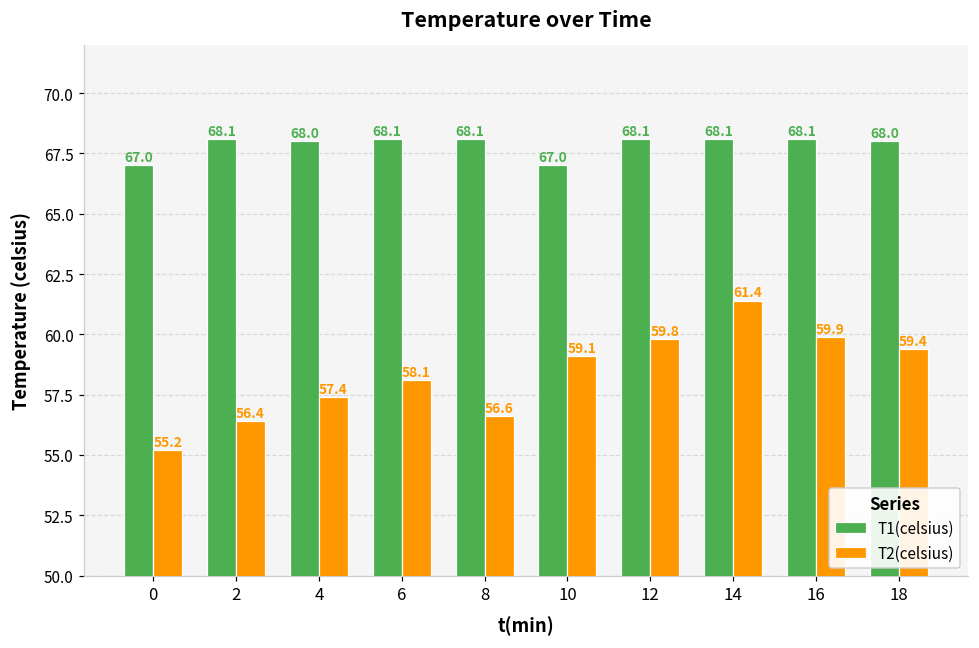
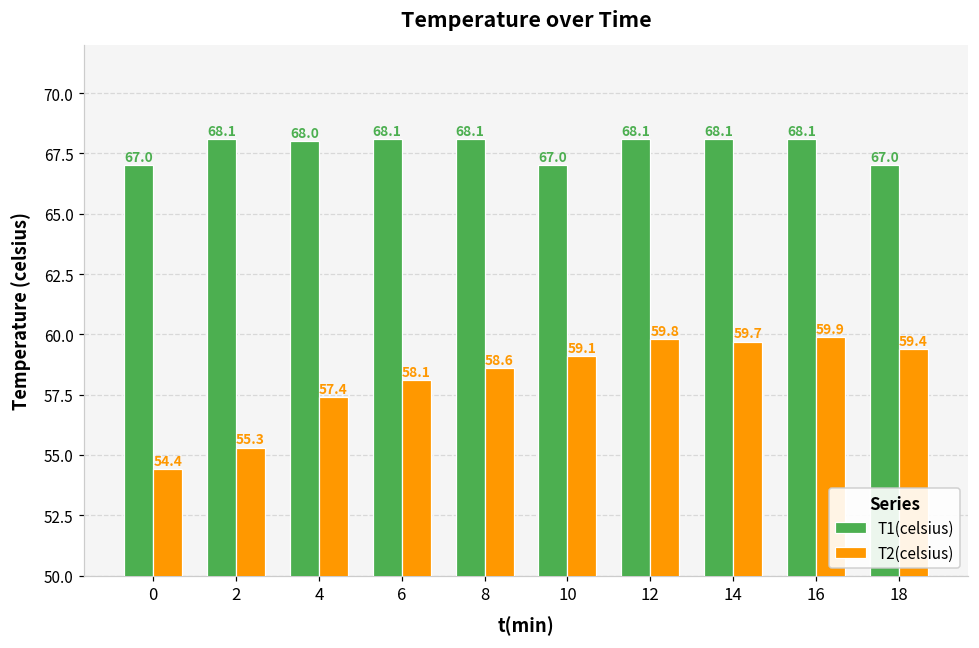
  {
    "T1(celsius)": {
      "0": 67.0,
      "2": 68.1,
      "4": 68.0,
      "6": 68.1,
      "8": 68.1,
      "10": 67.0,
      "12": 68.1,
      "14": 68.1,
      "16": 68.1,
-     "18": 68.0
+     "18": 67.0
    },
    "T2(celsius)": {
-     "0": 55.2,
-     "2": 56.4,
+     "0": 54.4,
+     "2": 55.3,
      "4": 57.4,
      "6": 58.1,
-     "8": 56.6,
+     "8": 58.6,
      "10": 59.1,
      "12": 59.8,
-     "14": 61.4,
+     "14": 59.7,
      "16": 59.9,
      "18": 59.4
    }
  }
